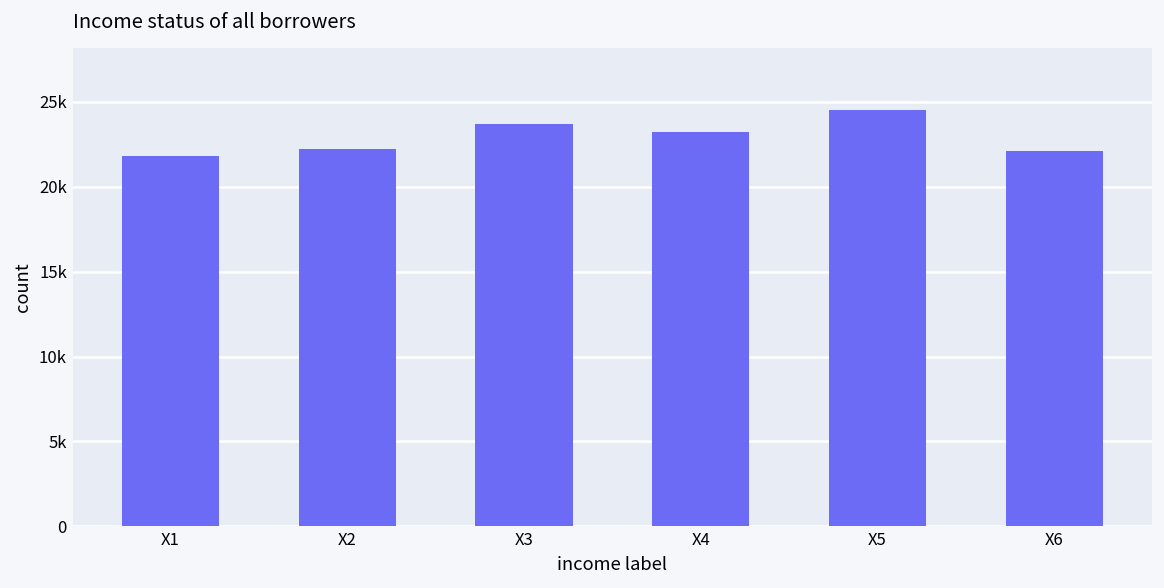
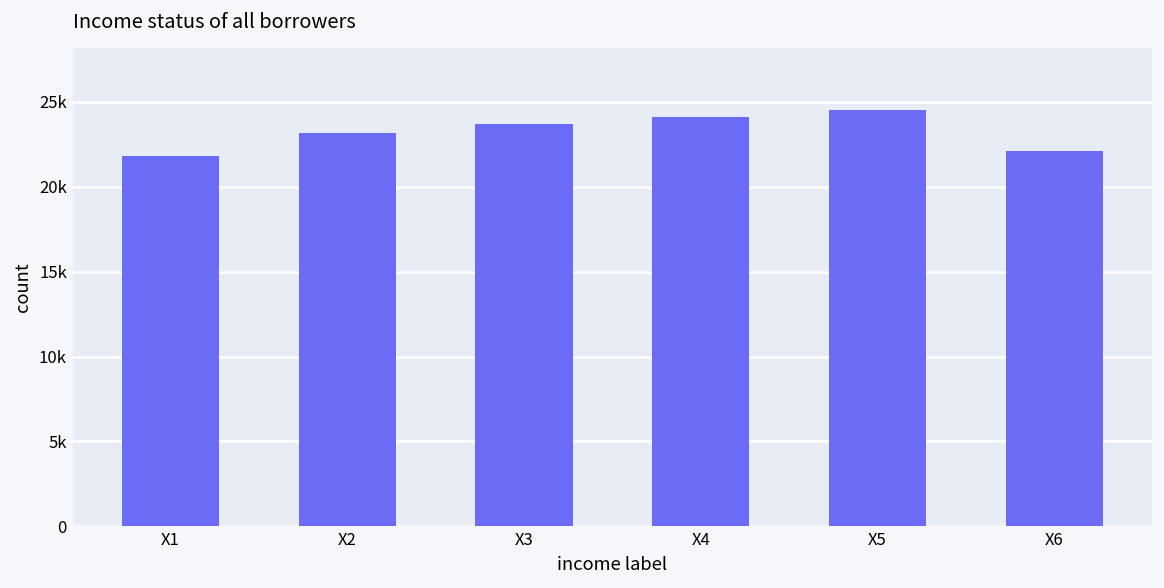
  {
    "X1": 21800,
-   "X2": 22300,
+   "X2": 23200,
    "X3": 23700,
-   "X4": 23200,
+   "X4": 24100,
    "X5": 24500,
    "X6": 22100
  }
